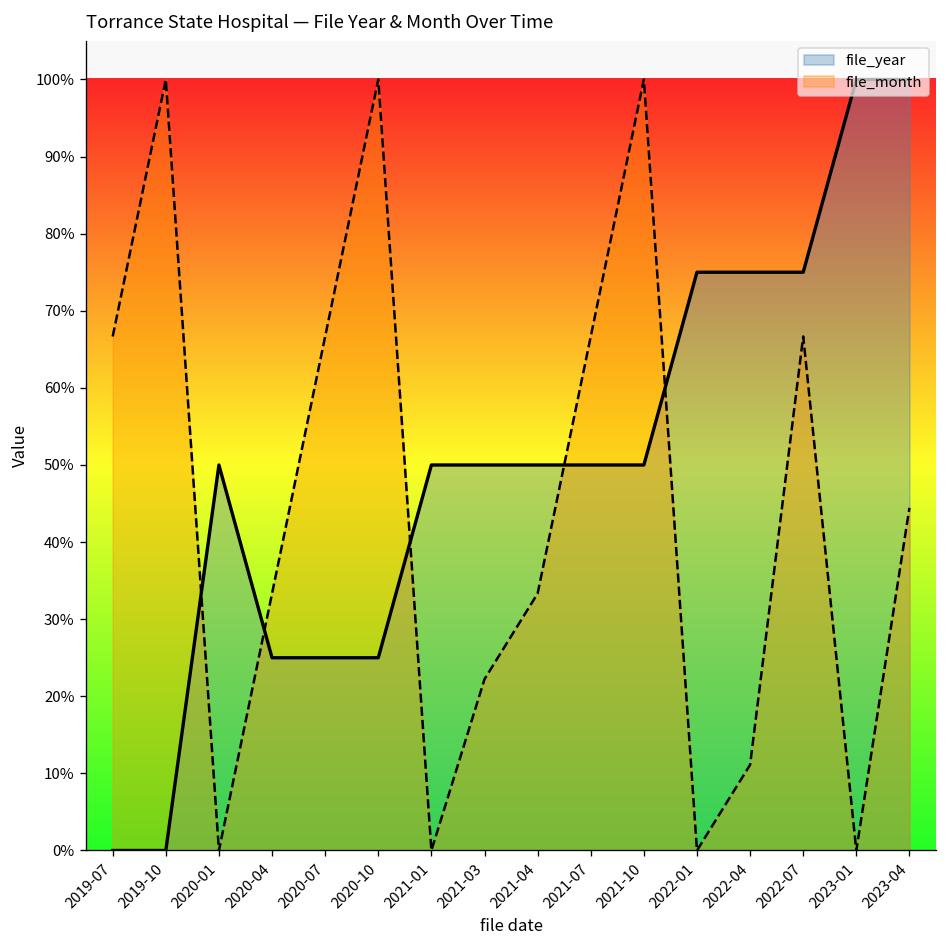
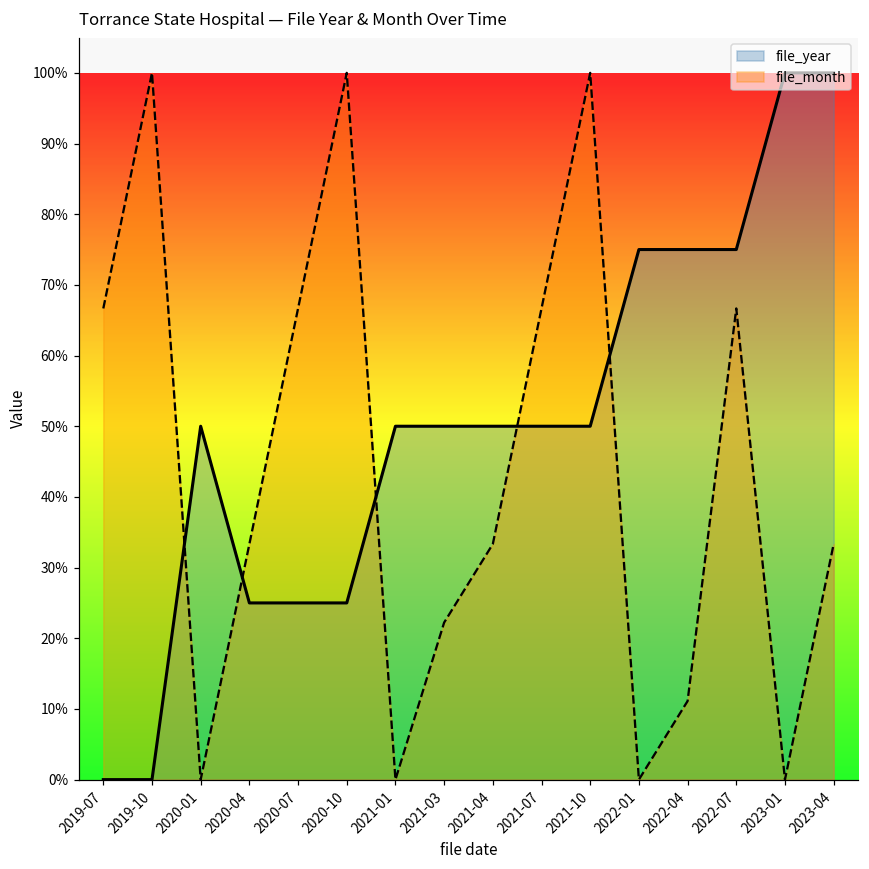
  {
    "file_year": {
      "2019-07": "0%",
      "2019-10": "0%",
      "2020-01": "50%",
      "2020-04": "25%",
      "2020-07": "25%",
      "2020-10": "25%",
      "2021-01": "50%",
      "2021-03": "50%",
      "2021-04": "50%",
      "2021-07": "50%",
      "2021-10": "50%",
      "2022-01": "75%",
      "2022-04": "75%",
      "2022-07": "75%"
    },
    "file_month": {
      "2019-07": "67%",
      "2019-10": "100%",
      "2020-01": "0%",
      "2020-04": "33%",
      "2020-07": "67%",
      "2020-10": "100%",
      "2021-01": "0%",
      "2021-03": "22%",
      "2021-04": "33%",
      "2021-07": "67%",
      "2021-10": "100%",
      "2022-01": "0%",
      "2022-04": "11%",
      "2022-07": "67%",
      "2023-01": "0%",
-     "2023-04": "44%"
+     "2023-04": "33%"
    }
  }
